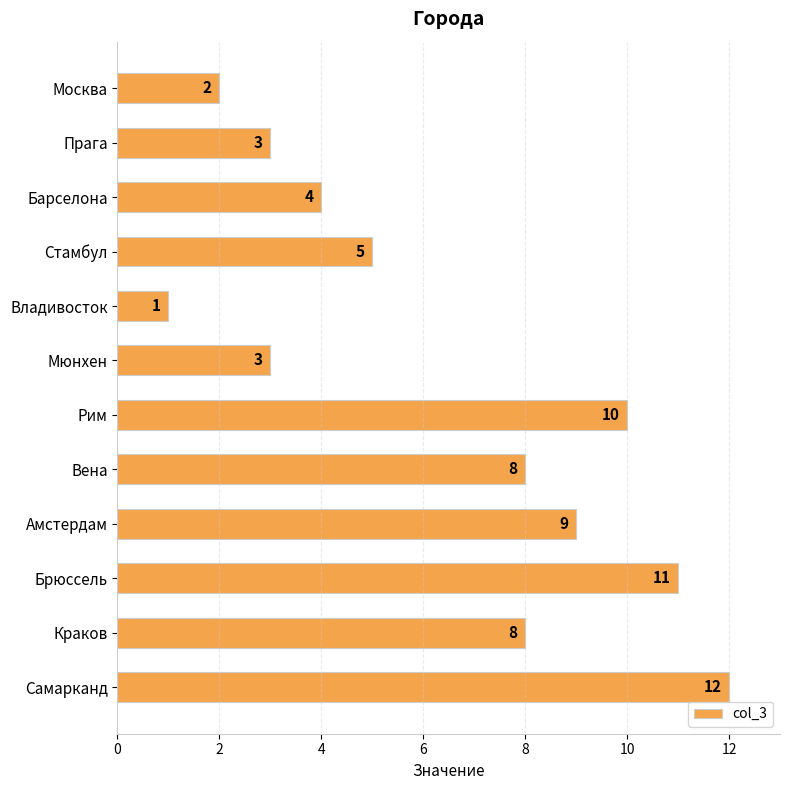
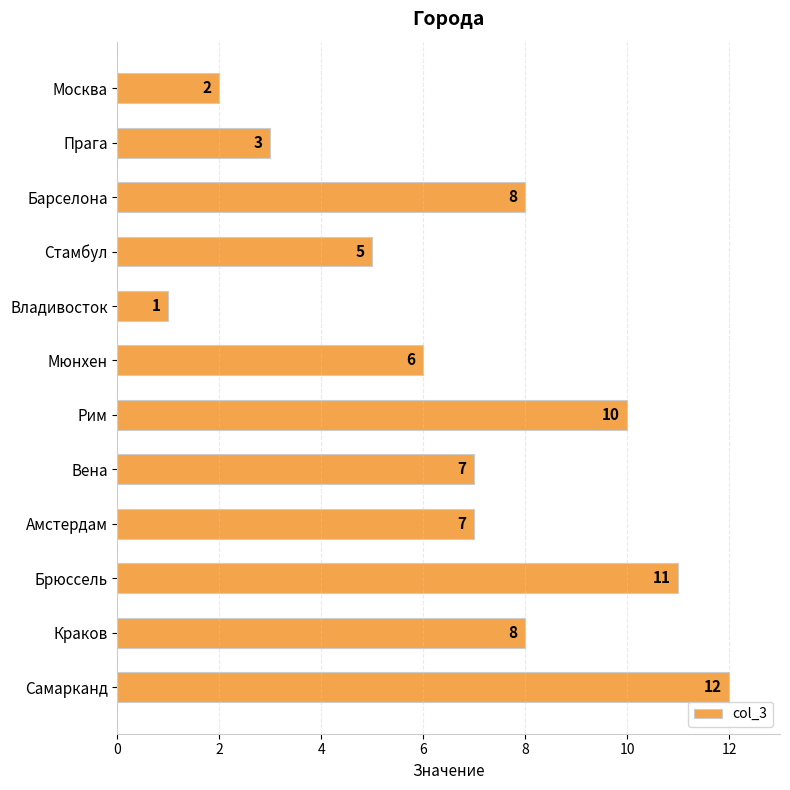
  {
    "Москва": 2,
    "Прага": 3,
-   "Барселона": 4,
+   "Барселона": 8,
    "Стамбул": 5,
    "Владивосток": 1,
-   "Мюнхен": 3,
+   "Мюнхен": 6,
    "Рим": 10,
-   "Вена": 8,
-   "Амстердам": 9,
+   "Вена": 7,
+   "Амстердам": 7,
    "Брюссель": 11,
    "Краков": 8,
    "Самарканд": 12
  }
